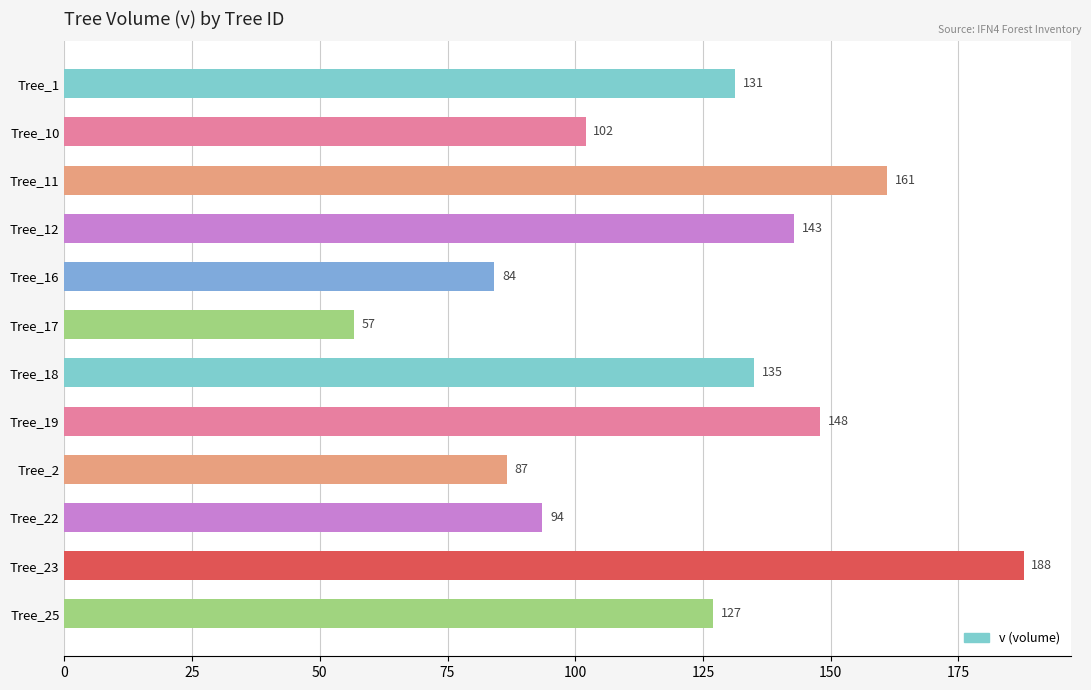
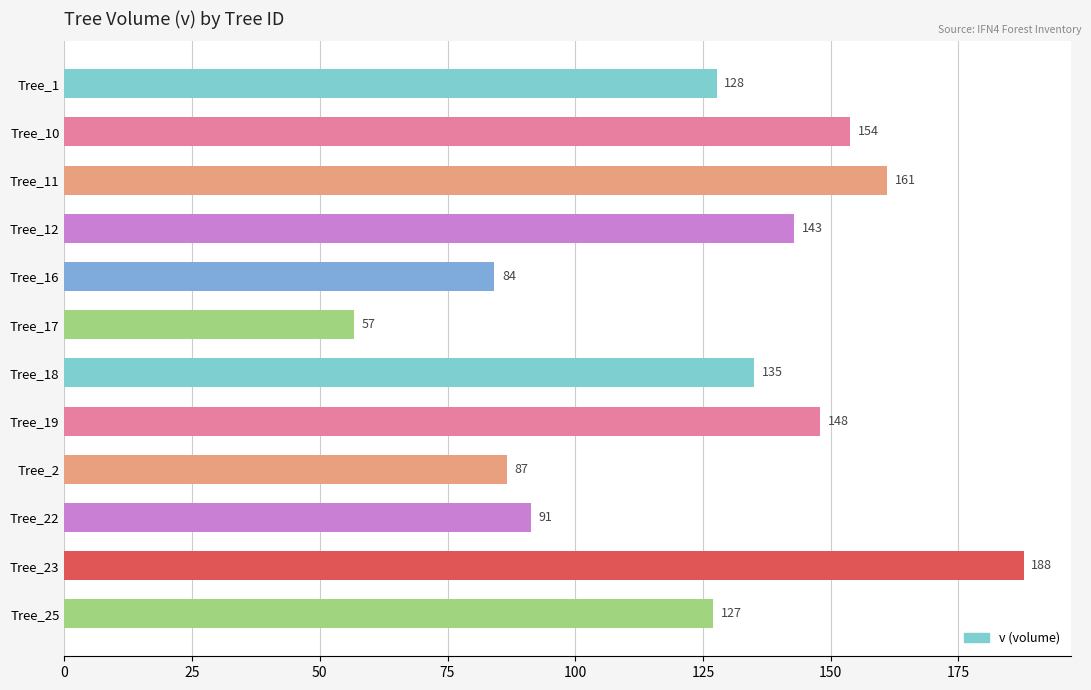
  {
-   "Tree_1": 131,
-   "Tree_10": 102,
+   "Tree_1": 128,
+   "Tree_10": 154,
    "Tree_11": 161,
    "Tree_12": 143,
    "Tree_16": 84,
    "Tree_17": 57,
    "Tree_18": 135,
    "Tree_19": 148,
    "Tree_2": 87,
-   "Tree_22": 94,
+   "Tree_22": 91,
    "Tree_23": 188,
    "Tree_25": 127
  }
